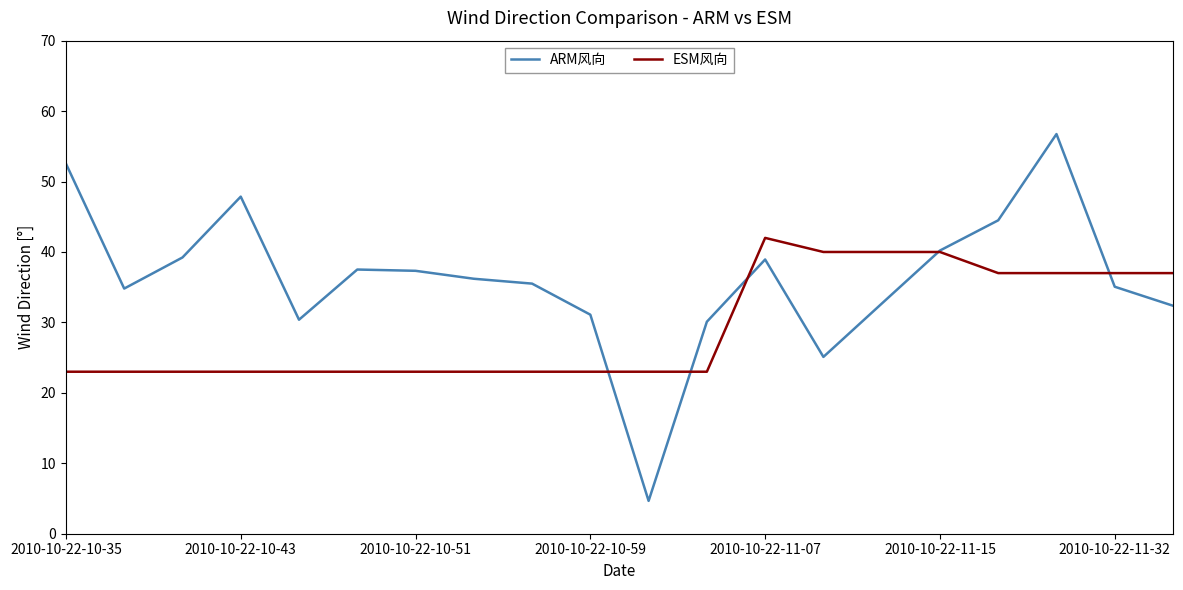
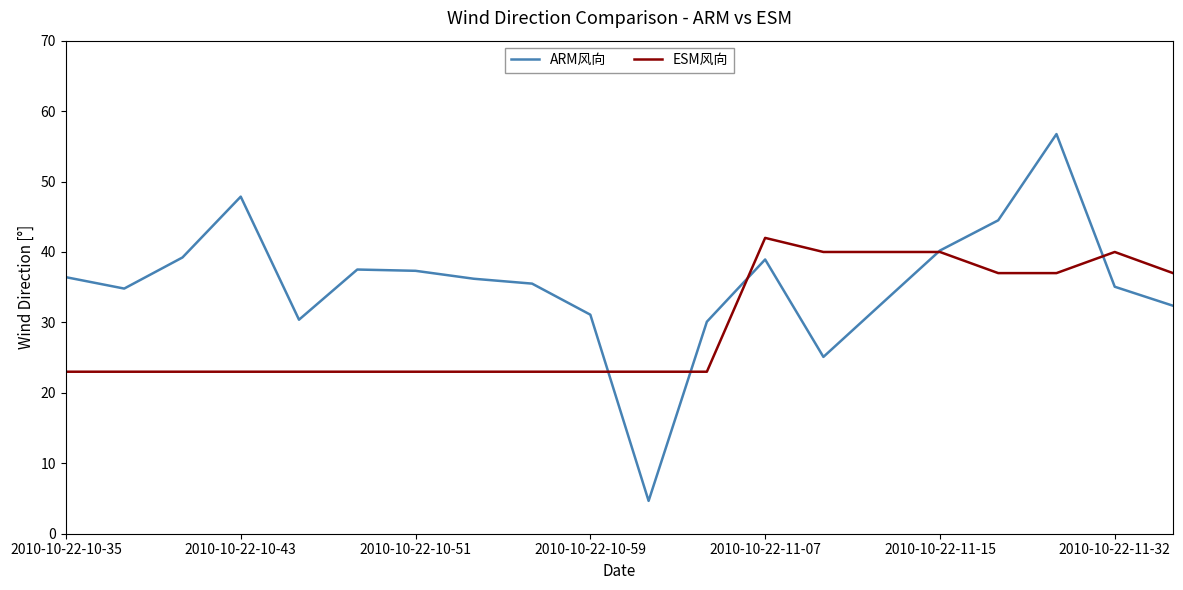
  {
    "ARM风向": {
-     "2010-10-22-10-35": 53,
+     "2010-10-22-10-35": 36,
      "2010-10-22-10-43": 48,
      "2010-10-22-10-51": 37,
      "2010-10-22-10-59": 31,
      "2010-10-22-11-07": 39,
      "2010-10-22-11-32": 35
    },
    "ESM风向": {
      "2010-10-22-10-35": 23,
      "2010-10-22-10-43": 23,
      "2010-10-22-10-51": 23,
      "2010-10-22-10-59": 23,
      "2010-10-22-11-07": 42,
-     "2010-10-22-11-32": 37
+     "2010-10-22-11-32": 40
    }
  }
